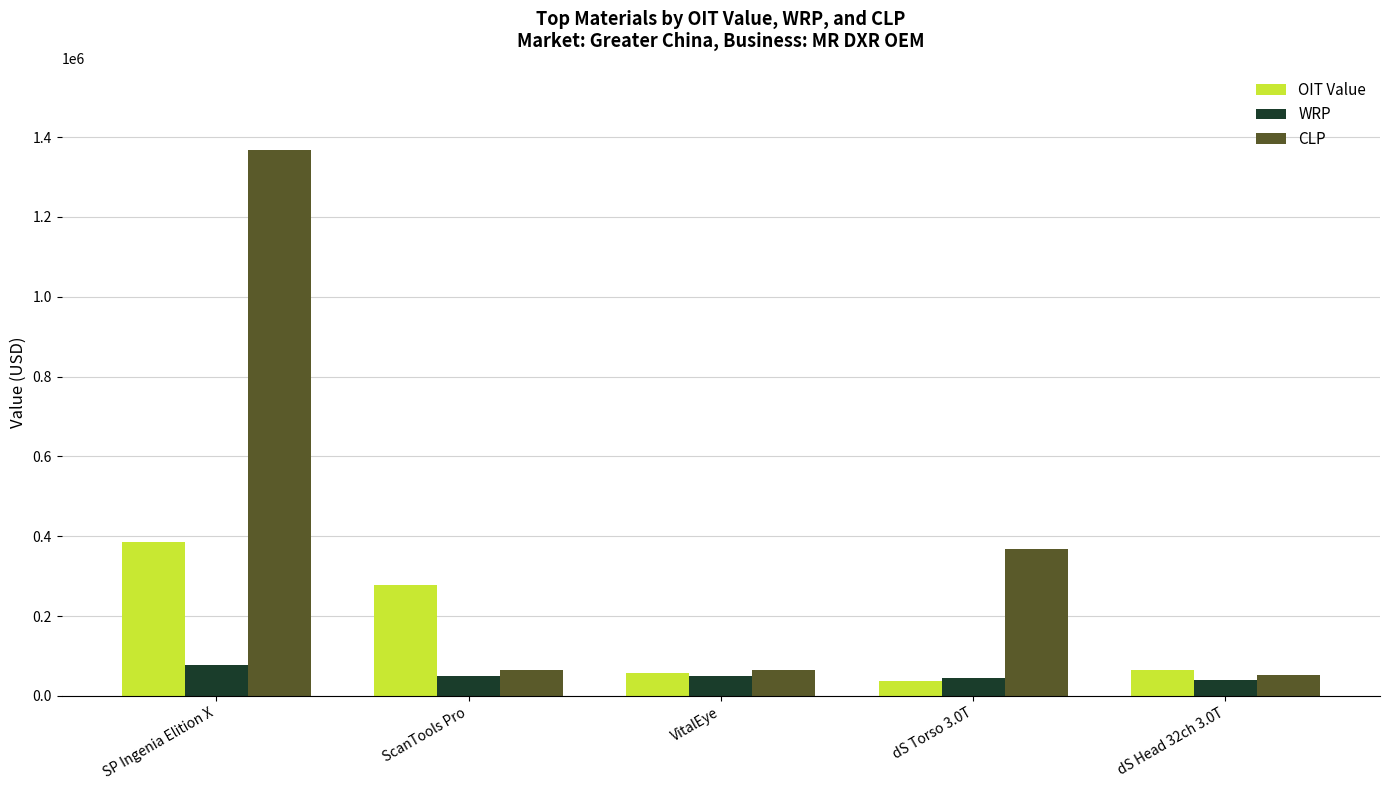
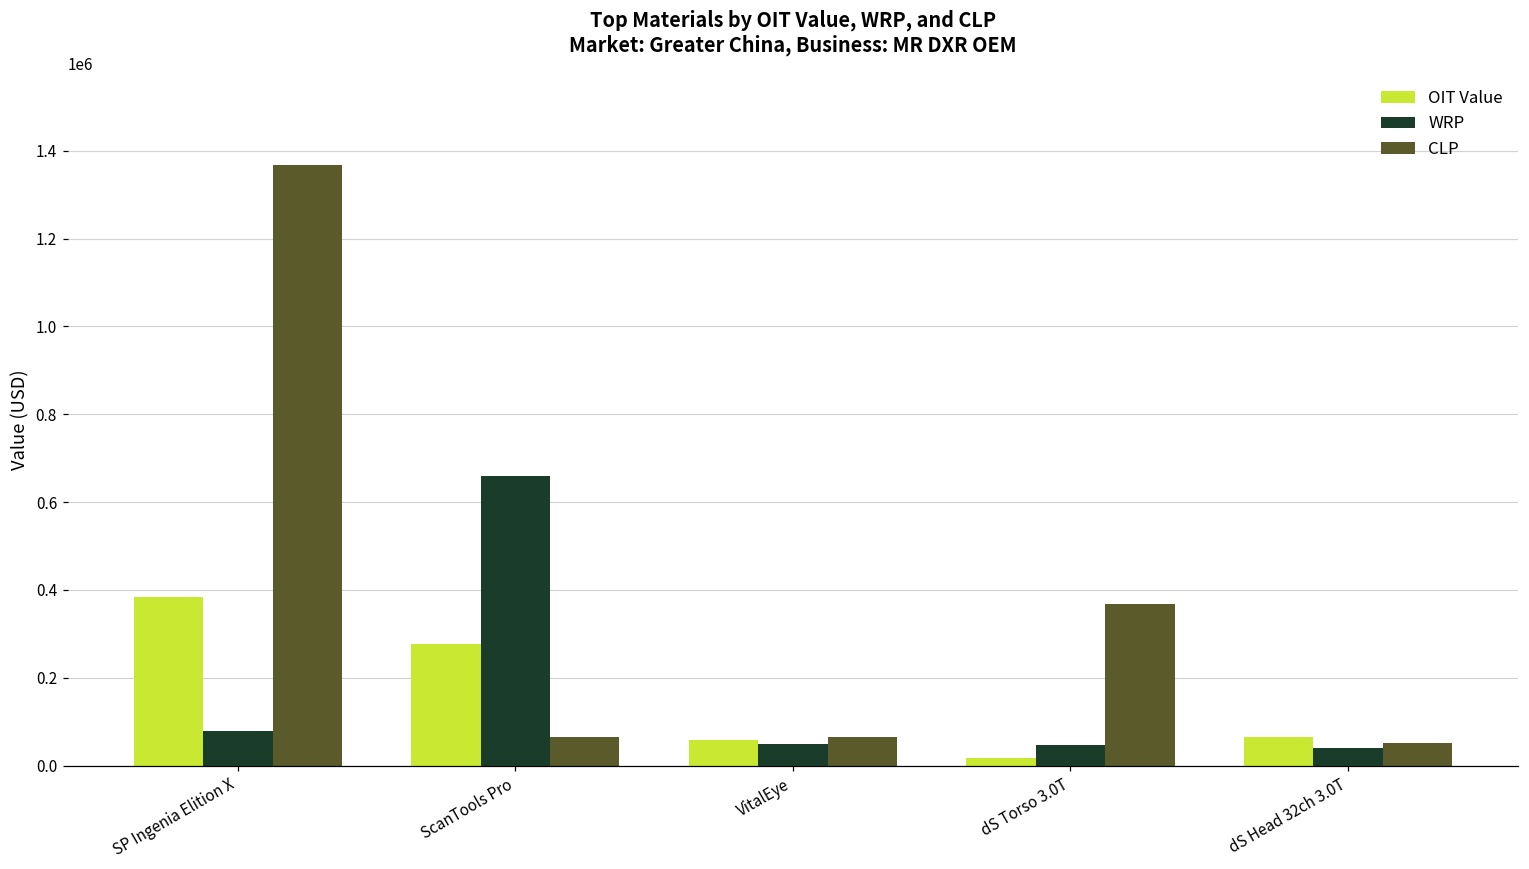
  {
    "OIT Value": {
      "SP Ingenia Elition X": 380000,
      "ScanTools Pro": 280000,
      "VitalEye": 60000,
-     "dS Torso 3.0T": 40000,
+     "dS Torso 3.0T": 20000,
      "dS Head 32ch 3.0T": 70000
    },
    "WRP": {
      "SP Ingenia Elition X": 80000,
-     "ScanTools Pro": 50000,
+     "ScanTools Pro": 660000,
      "VitalEye": 50000,
      "dS Torso 3.0T": 50000,
      "dS Head 32ch 3.0T": 40000
    },
    "CLP": {
      "SP Ingenia Elition X": 1370000,
      "ScanTools Pro": 60000,
      "VitalEye": 60000,
      "dS Torso 3.0T": 370000,
      "dS Head 32ch 3.0T": 50000
    }
  }
